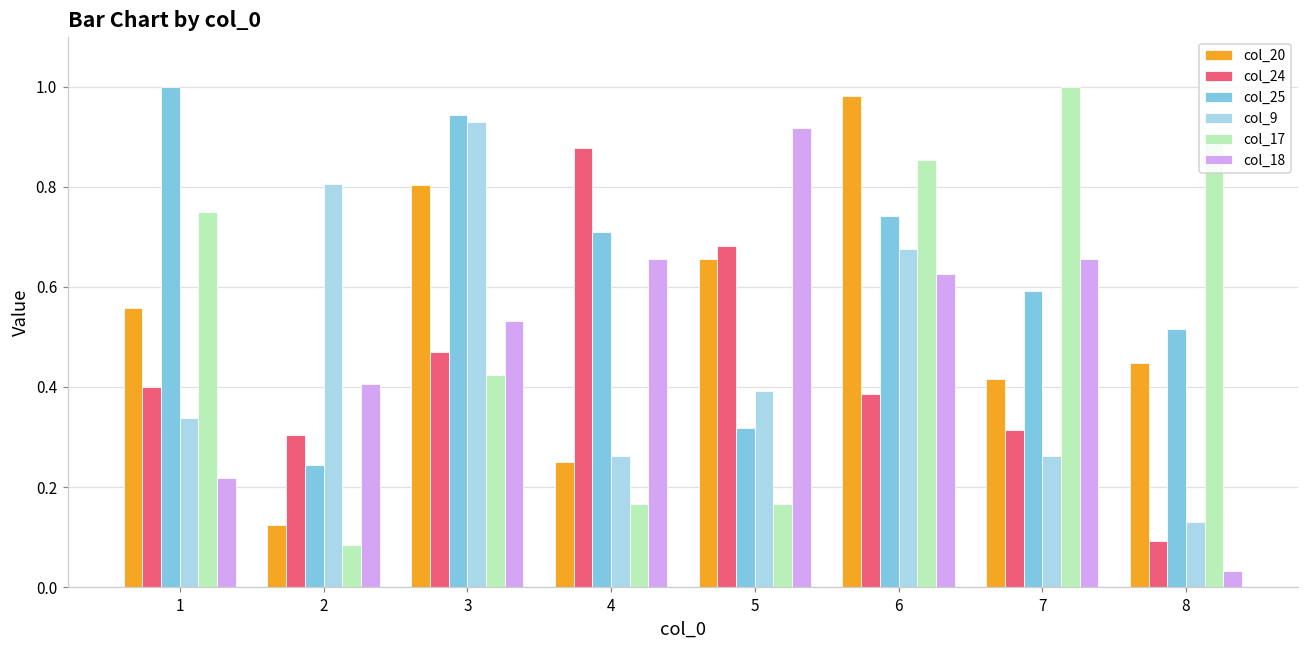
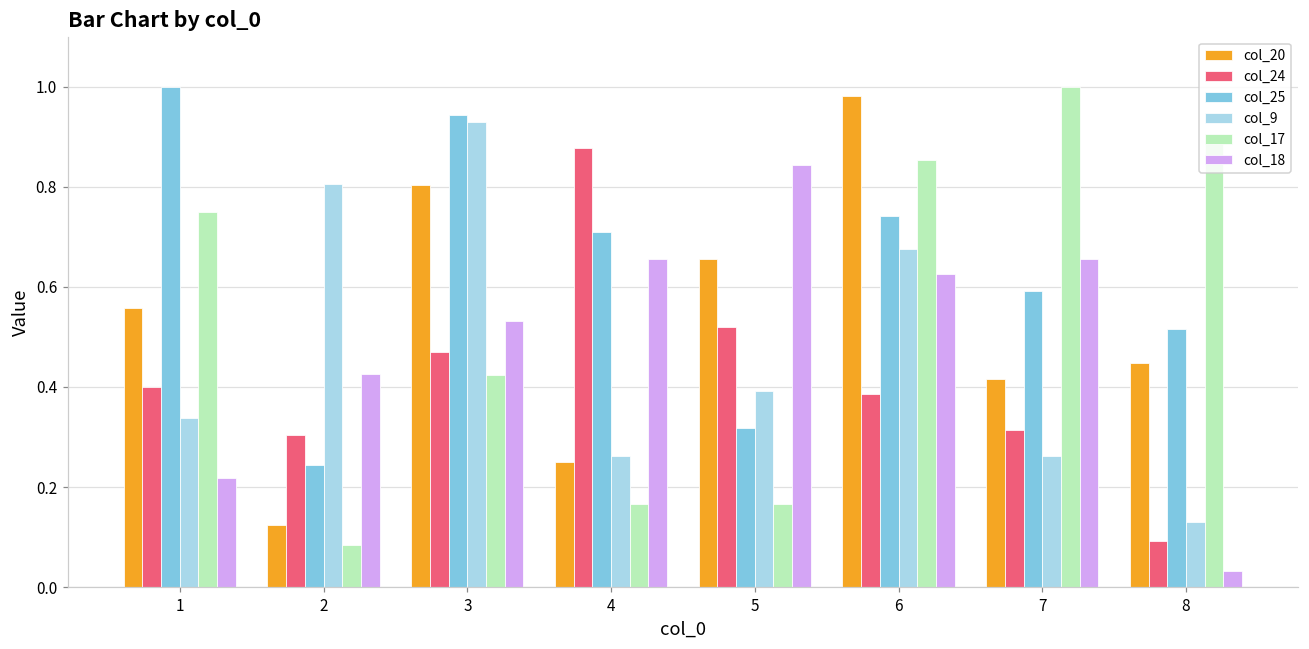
  {
    "col_20": {
      "1": 0.56,
      "2": 0.12,
      "3": 0.80,
      "4": 0.25,
      "5": 0.66,
      "6": 0.98,
      "7": 0.41,
      "8": 0.45
    },
    "col_24": {
      "1": 0.40,
      "2": 0.30,
      "3": 0.47,
      "4": 0.88,
-     "5": 0.68,
+     "5": 0.52,
      "6": 0.38,
      "7": 0.31,
      "8": 0.09
    },
    "col_18": {
      "1": 0.22,
-     "2": 0.41,
+     "2": 0.42,
      "3": 0.53,
      "4": 0.66,
-     "5": 0.92,
+     "5": 0.84,
      "6": 0.63,
      "7": 0.66,
      "8": 0.03
    }
  }
